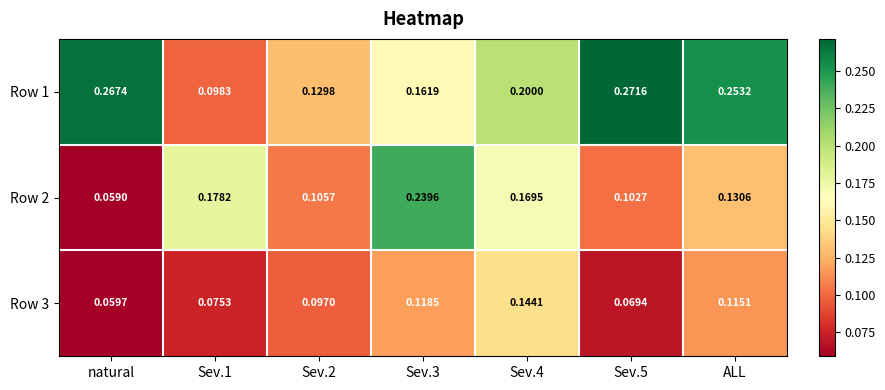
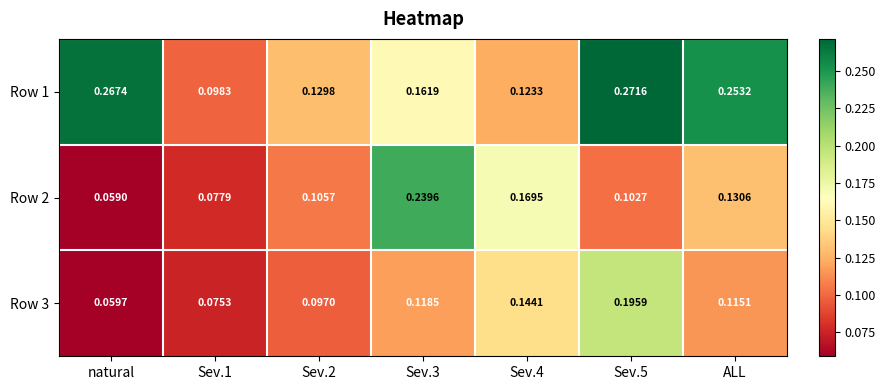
  {
    "Row 1": {
      "natural": 0.2674,
      "Sev.1": 0.0983,
      "Sev.2": 0.1298,
      "Sev.3": 0.1619,
-     "Sev.4": 0.2000,
+     "Sev.4": 0.1233,
      "Sev.5": 0.2716,
      "ALL": 0.2532
    },
    "Row 2": {
      "natural": 0.0590,
-     "Sev.1": 0.1782,
+     "Sev.1": 0.0779,
      "Sev.2": 0.1057,
      "Sev.3": 0.2396,
      "Sev.4": 0.1695,
      "Sev.5": 0.1027,
      "ALL": 0.1306
    },
    "Row 3": {
      "natural": 0.0597,
      "Sev.1": 0.0753,
      "Sev.2": 0.0970,
      "Sev.3": 0.1185,
      "Sev.4": 0.1441,
-     "Sev.5": 0.0694,
+     "Sev.5": 0.1959,
      "ALL": 0.1151
    }
  }
